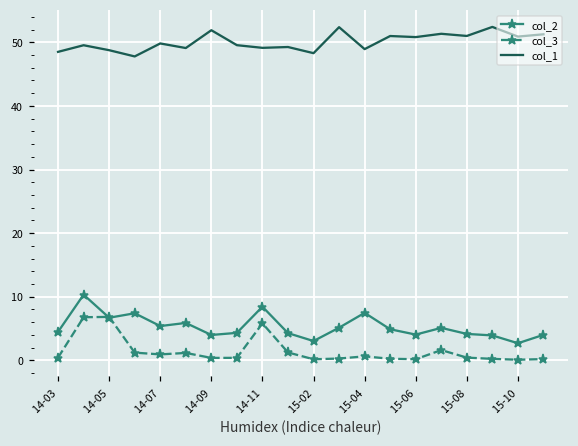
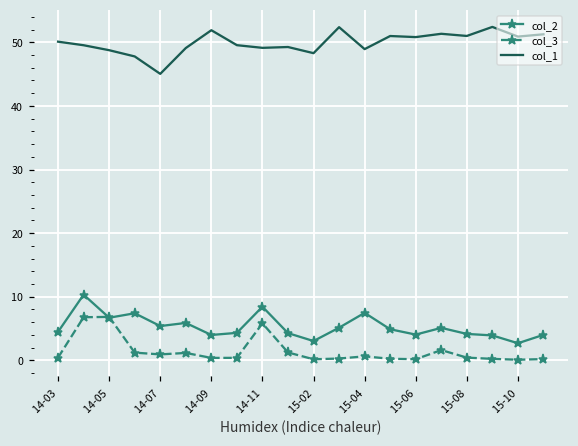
  {
    "col_1": {
-     "14-03": 49,
+     "14-03": 50,
      "14-05": 49,
-     "14-07": 50,
+     "14-07": 45,
      "14-09": 52,
      "14-11": 49,
      "15-02": 48,
      "15-04": 49,
      "15-06": 51,
      "15-08": 51
    }
  }
